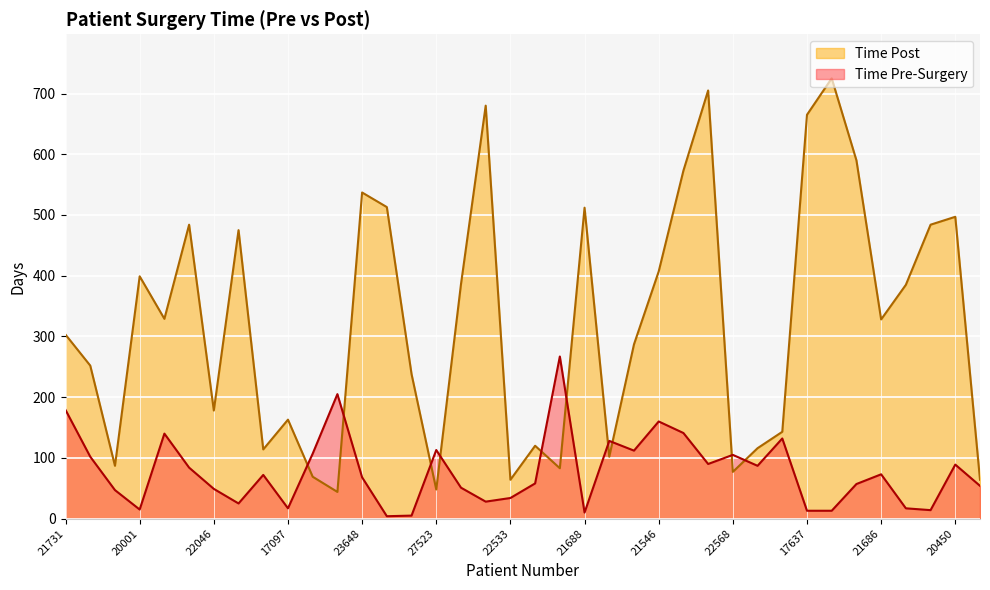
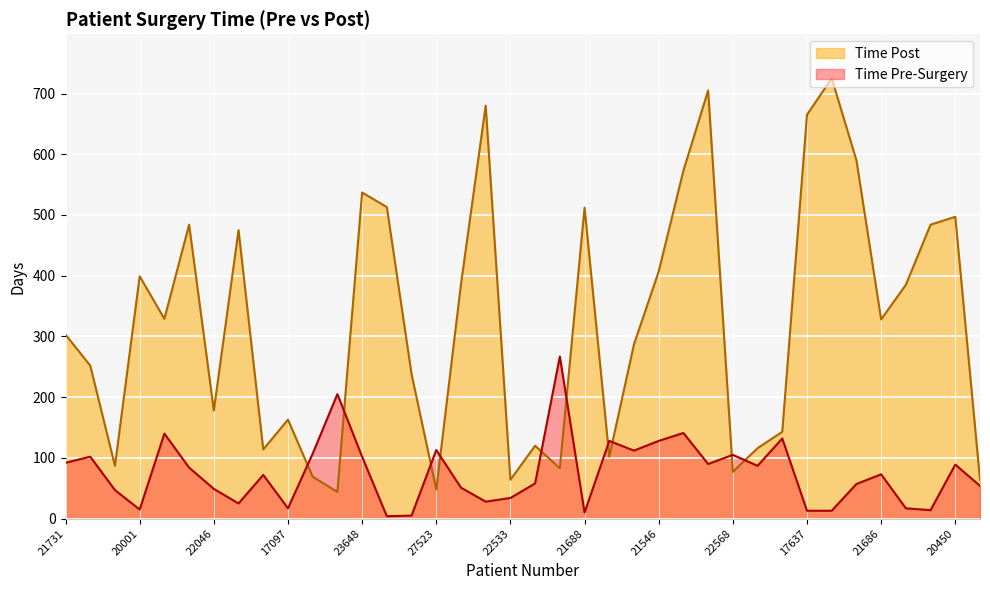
  {
    "Time Post": {
      "21731": 300,
      "20001": 400,
      "22046": 180,
      "17097": 160,
      "23648": 540,
      "27523": 50,
      "22533": 60,
      "21688": 510,
      "21546": 410,
      "22568": 80,
      "17637": 670,
      "21686": 330,
      "20450": 500
    },
    "Time Pre-Surgery": {
-     "21731": 180,
+     "21731": 90,
      "20001": 20,
      "22046": 50,
      "17097": 20,
-     "23648": 70,
+     "23648": 100,
      "27523": 110,
      "22533": 30,
      "21688": 10,
-     "21546": 160,
+     "21546": 130,
      "22568": 110,
      "17637": 10,
      "21686": 70,
      "20450": 90
    }
  }
